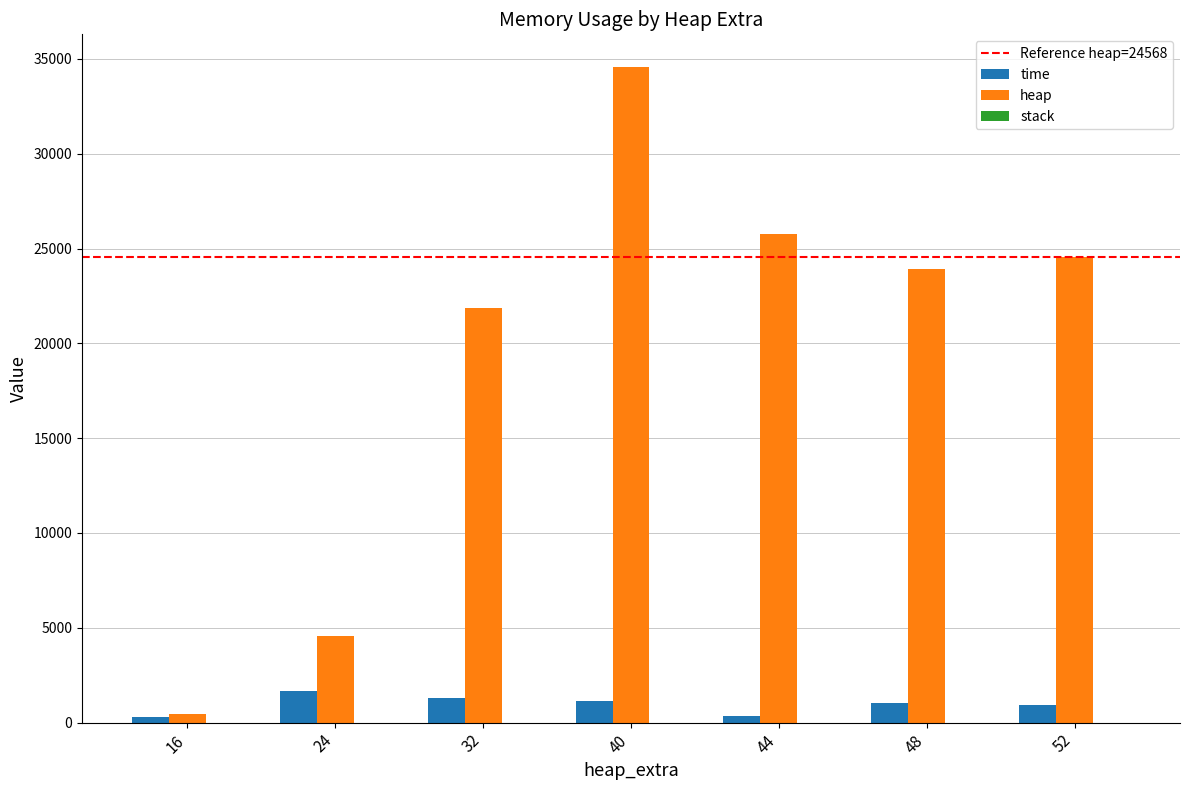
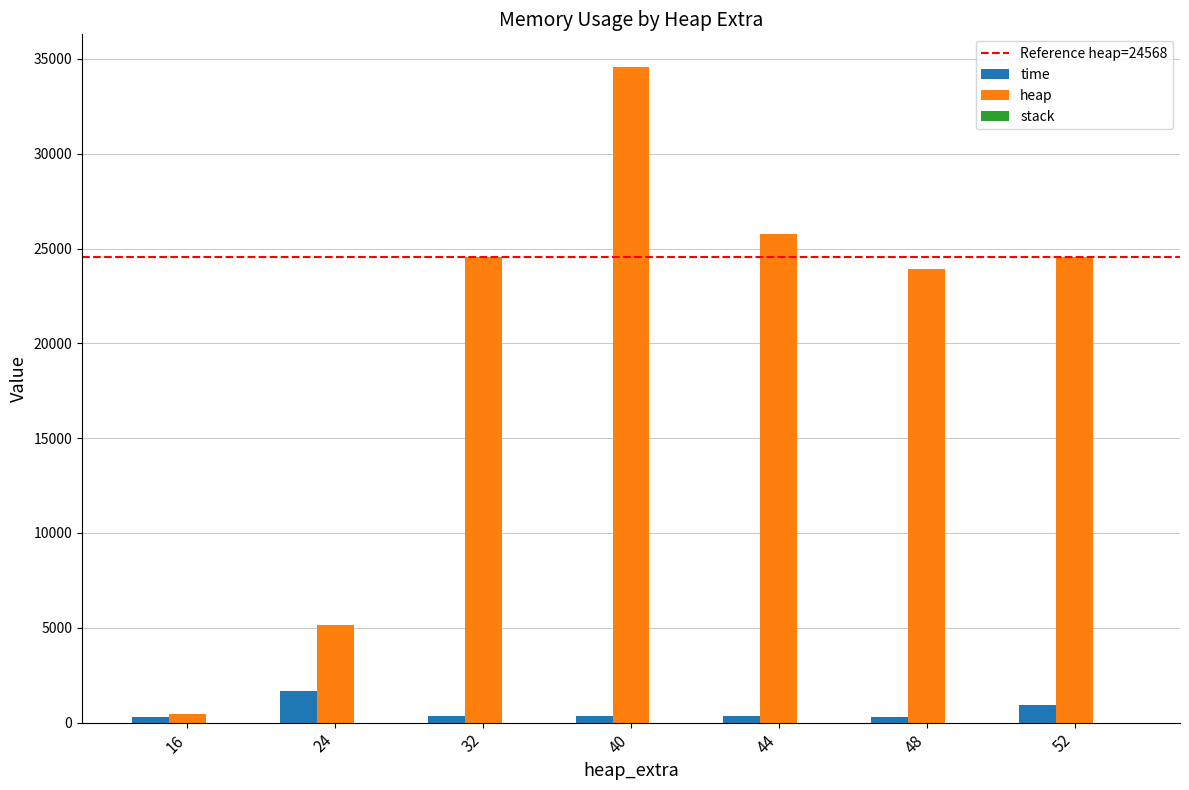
  {
    "time": {
      "16": 300,
      "24": 1700,
-     "32": 1300,
-     "40": 1200,
+     "32": 300,
+     "40": 300,
      "44": 300,
-     "48": 1100,
+     "48": 300,
      "52": 900
    },
    "heap": {
      "16": 500,
-     "24": 4600,
-     "32": 21900,
+     "24": 5100,
+     "32": 24600,
      "40": 34600,
      "44": 25800,
      "48": 23900,
      "52": 24600
    },
    "stack": {
      "16": 0,
      "24": 0,
      "32": 0,
      "40": 0,
      "44": 0,
      "48": 0,
      "52": 0
    }
  }
